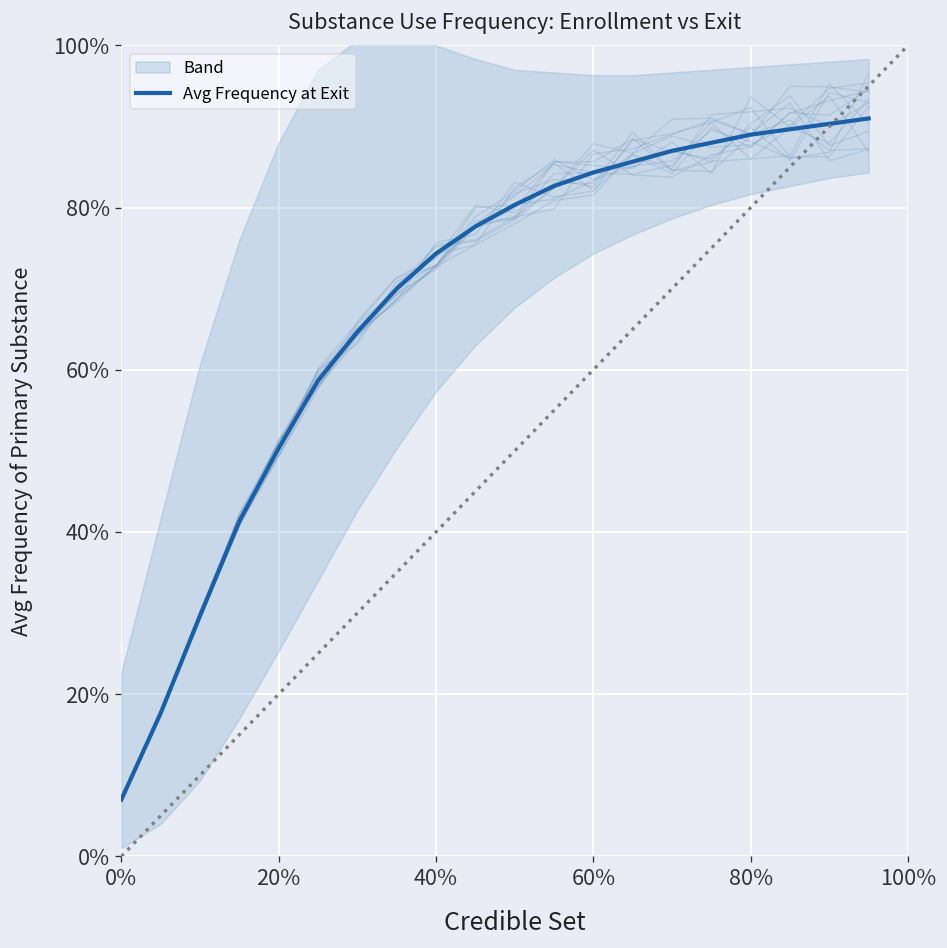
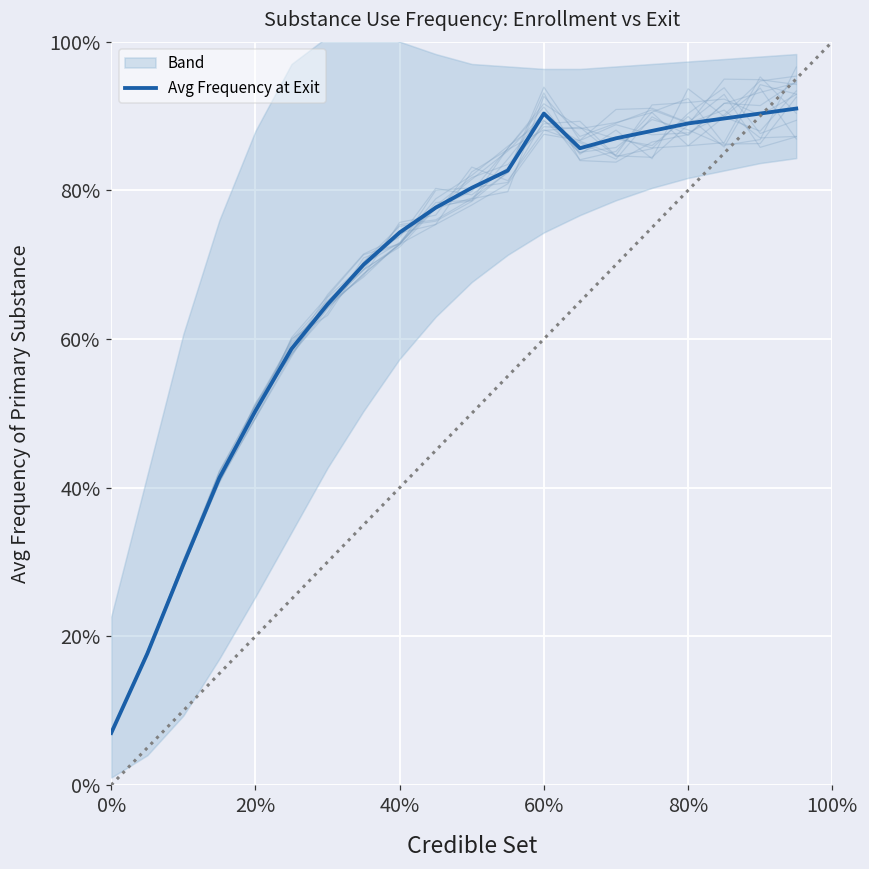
  {
    "Avg Frequency at Exit": {
-     "60%": "84%"
+     "60%": "90%"
    }
  }
